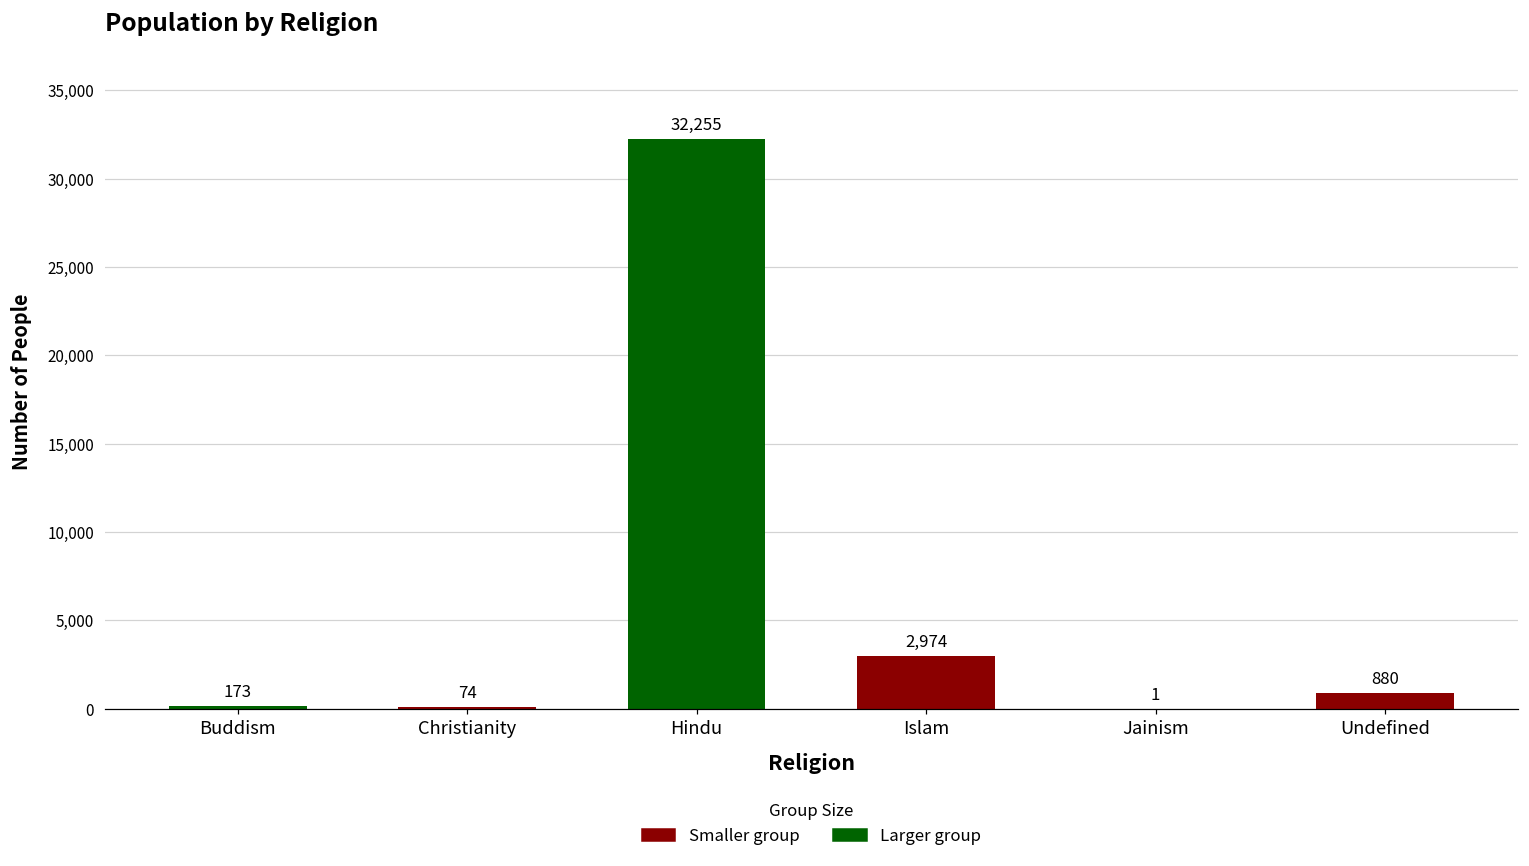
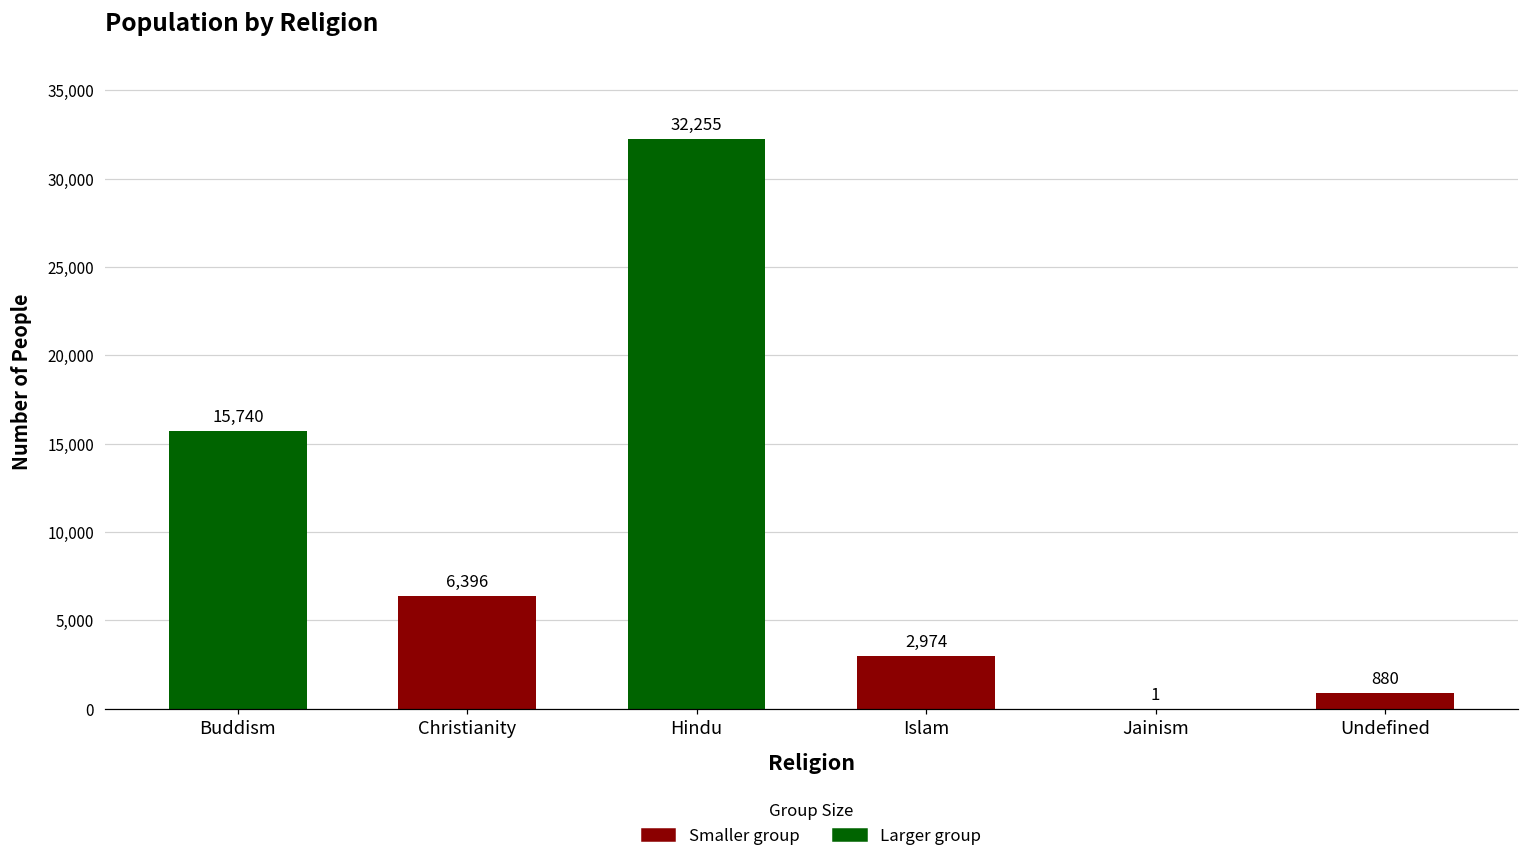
  {
-   "Buddism": "173",
-   "Christianity": "74",
+   "Buddism": "15,740",
+   "Christianity": "6,396",
    "Hindu": "32,255",
    "Islam": "2,974",
    "Jainism": "1",
    "Undefined": "880"
  }
